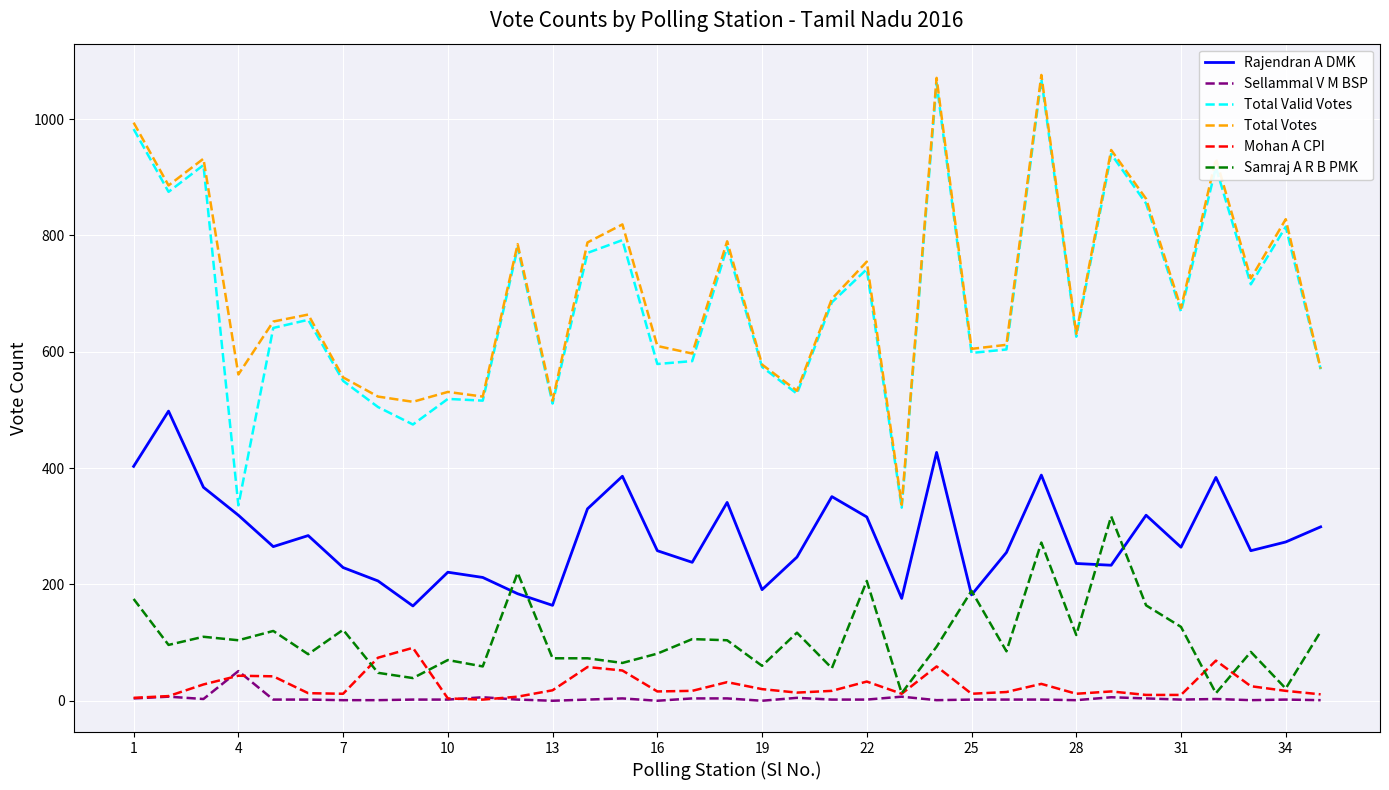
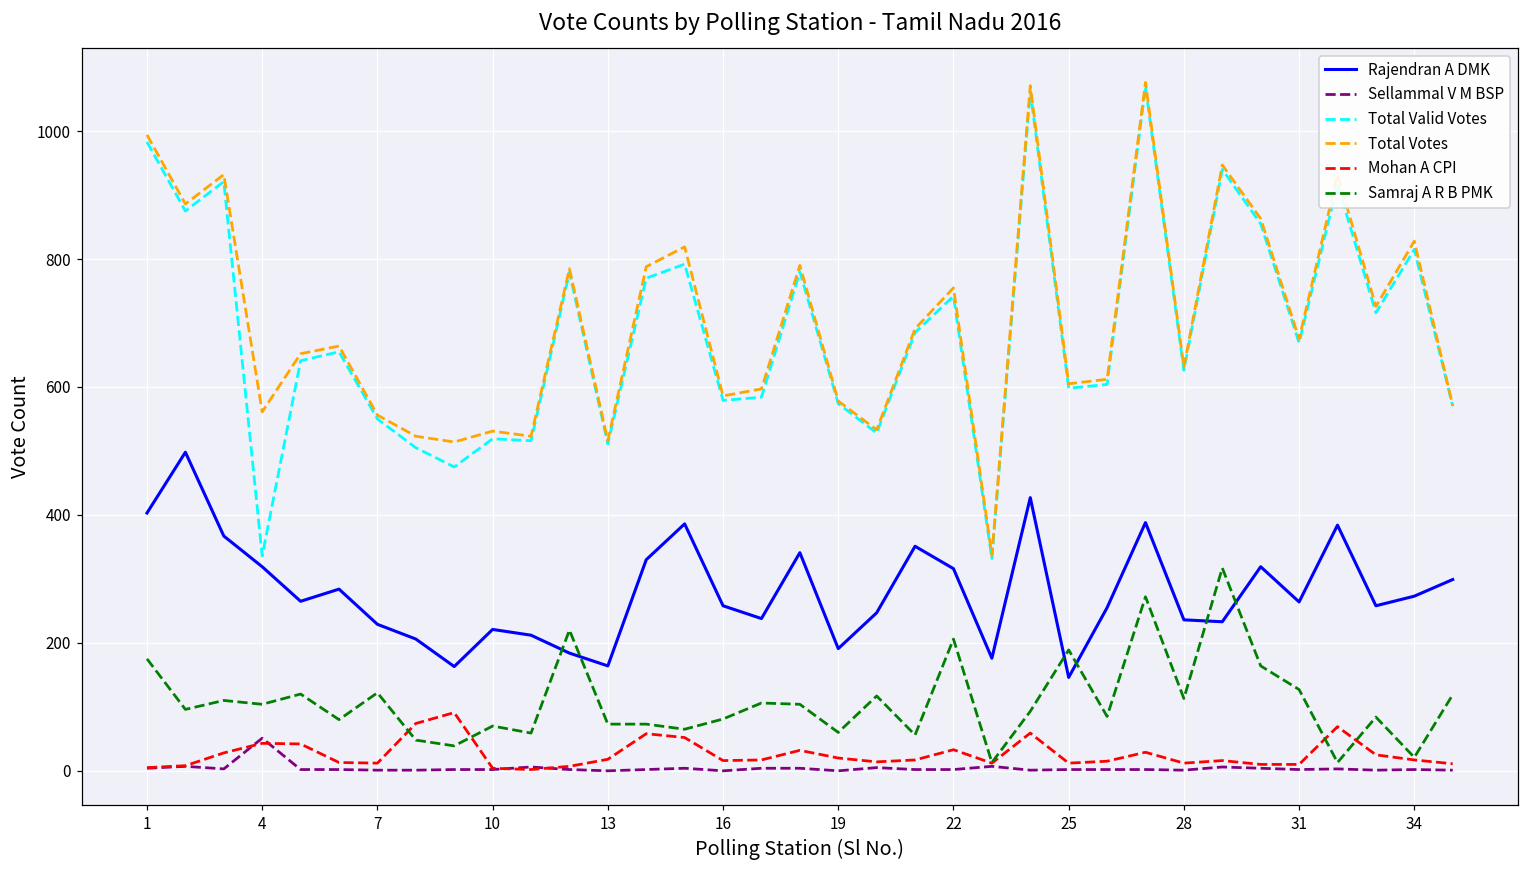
  {
    "Rajendran A DMK": {
      "1": 400,
      "4": 320,
      "7": 230,
      "10": 220,
      "13": 160,
      "16": 260,
      "19": 190,
      "22": 320,
-     "25": 180,
+     "25": 150,
      "28": 240,
      "31": 260,
      "34": 270
    },
    "Sellammal V M BSP": {
      "4": 50,
      "7": 0,
      "13": 0,
      "16": 0,
      "19": 0,
      "22": 0,
      "25": 0,
      "28": 0,
      "31": 0,
      "34": 0
    },
    "Total Valid Votes": {
      "1": 980,
      "4": 340,
      "7": 550,
      "10": 520,
      "13": 510,
      "16": 580,
      "22": 740,
      "25": 600,
      "28": 630,
      "31": 670,
      "34": 820
    },
    "Total Votes": {
      "1": 990,
      "4": 560,
      "7": 560,
      "10": 530,
      "13": 520,
-     "16": 610,
+     "16": 590,
      "22": 760,
      "25": 610,
      "28": 630,
      "31": 680,
      "34": 830
    },
    "Mohan A CPI": {
      "4": 40,
      "7": 10,
      "13": 20,
      "16": 20,
      "19": 20,
      "22": 30,
      "25": 10,
      "28": 10,
      "31": 10
    },
    "Samraj A R B PMK": {
      "1": 180,
      "4": 100,
      "7": 120,
      "10": 70,
      "13": 70,
      "16": 80,
      "19": 60,
      "22": 210,
      "25": 190,
      "28": 110,
      "31": 130
    }
  }
